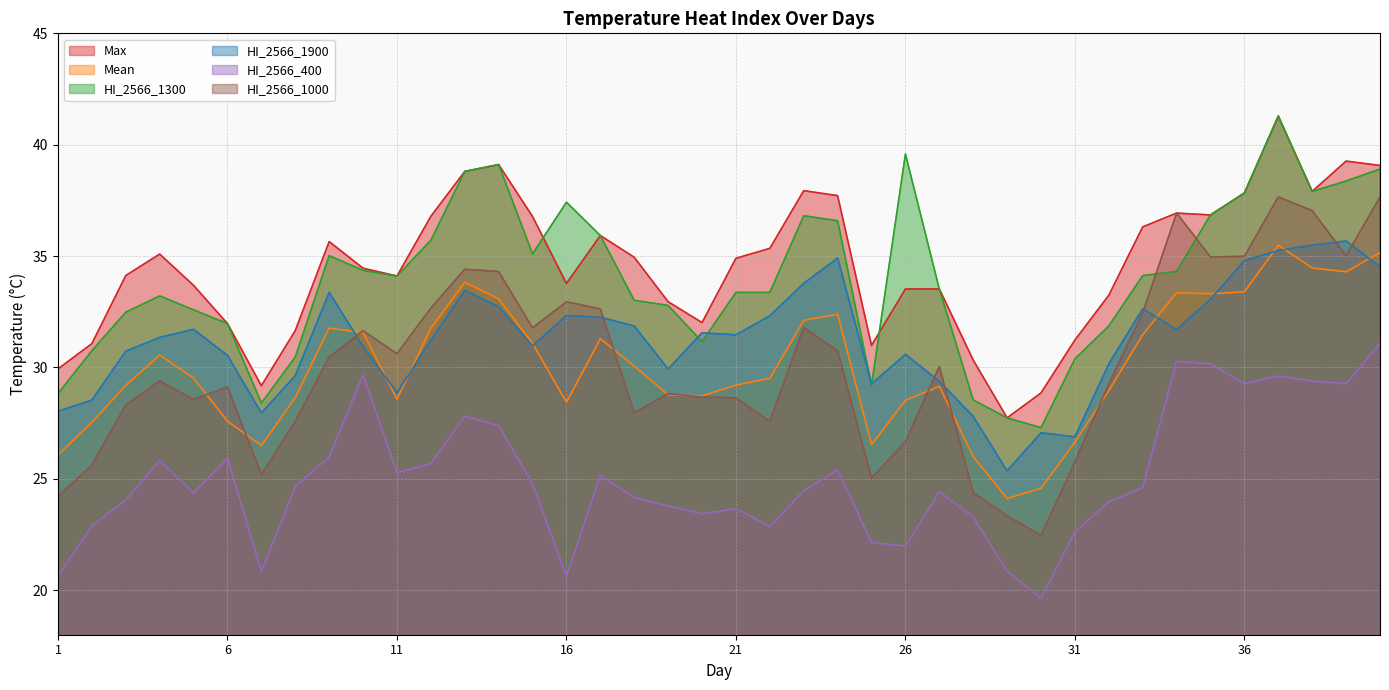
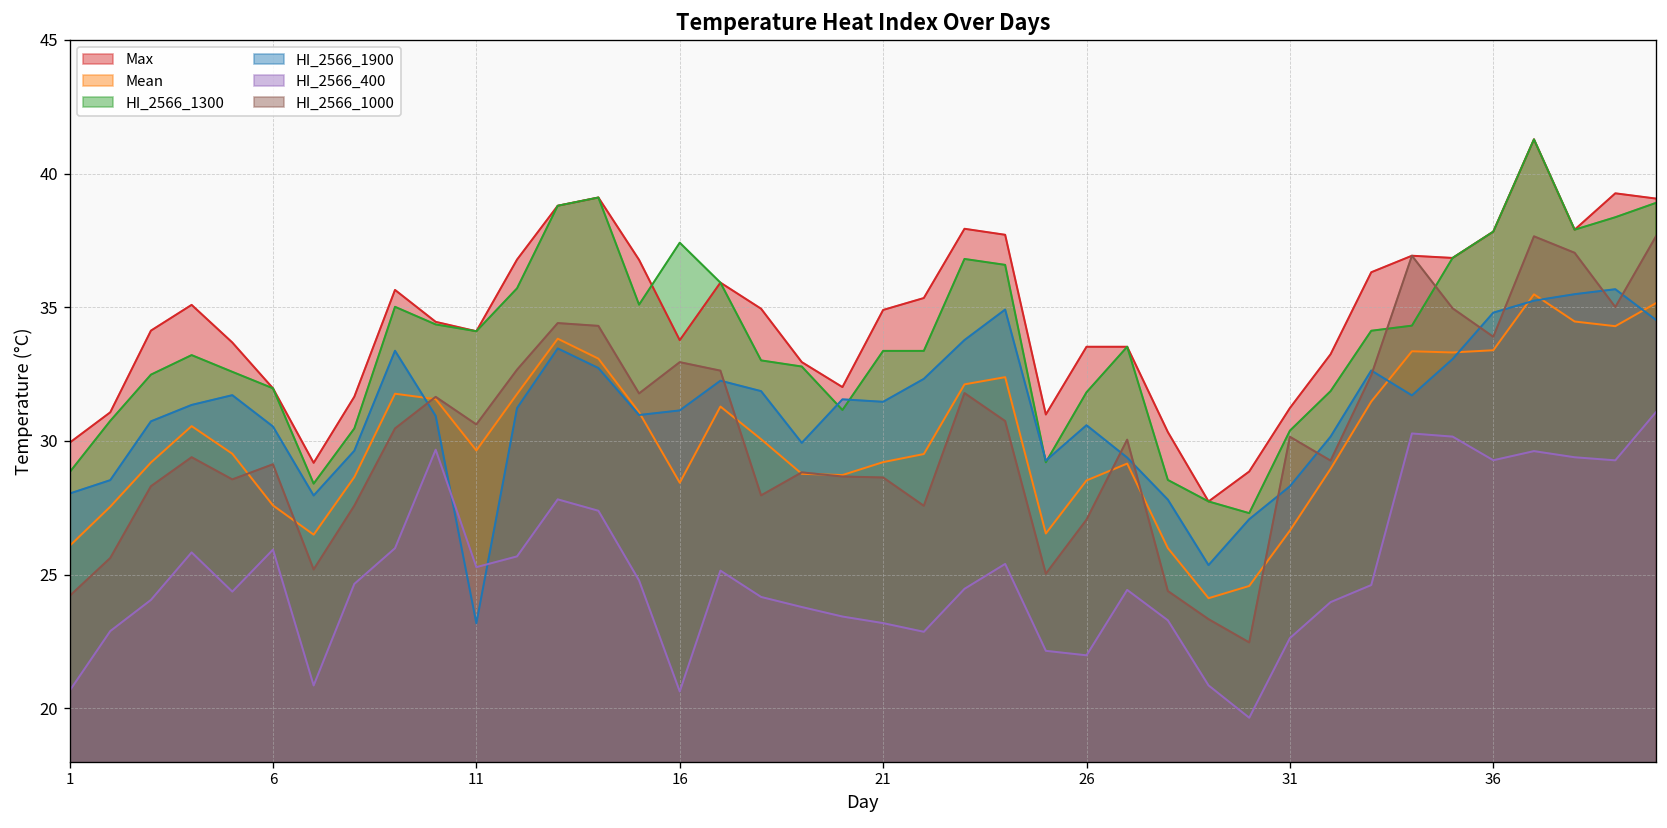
  {
    "Max": {
      "1": 29.9,
      "16": 33.8,
      "21": 34.9,
      "26": 33.5,
      "31": 31.2
    },
    "Mean": {
      "1": 26.1,
      "6": 27.6,
-     "11": 28.6,
+     "11": 29.6,
      "16": 28.4,
      "21": 29.2,
      "26": 28.5,
      "31": 26.6,
      "36": 33.4
    },
    "HI_2566_1300": {
      "1": 28.8,
      "16": 37.4,
      "21": 33.4,
-     "26": 39.6,
+     "26": 31.8,
      "31": 30.4
    },
    "HI_2566_1900": {
      "1": 28.0,
      "6": 30.5,
-     "11": 28.9,
-     "16": 32.3,
+     "11": 23.2,
+     "16": 31.1,
      "21": 31.5,
      "26": 30.6,
-     "31": 26.9,
+     "31": 28.3,
      "36": 34.8
    },
    "HI_2566_400": {
      "1": 20.7,
      "6": 25.9,
      "11": 25.3,
      "16": 20.6,
-     "21": 23.7,
+     "21": 23.2,
      "26": 22.0,
      "31": 22.6,
      "36": 29.3
    },
    "HI_2566_1000": {
      "1": 24.2,
      "6": 29.1,
      "11": 30.6,
      "16": 32.9,
      "21": 28.6,
-     "26": 26.7,
-     "31": 25.8,
-     "36": 35.0
+     "26": 27.1,
+     "31": 30.2,
+     "36": 33.9
    }
  }
